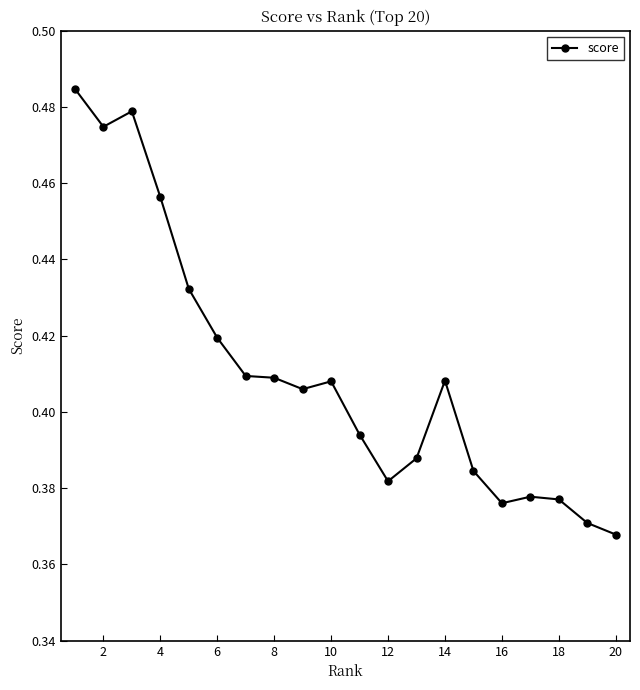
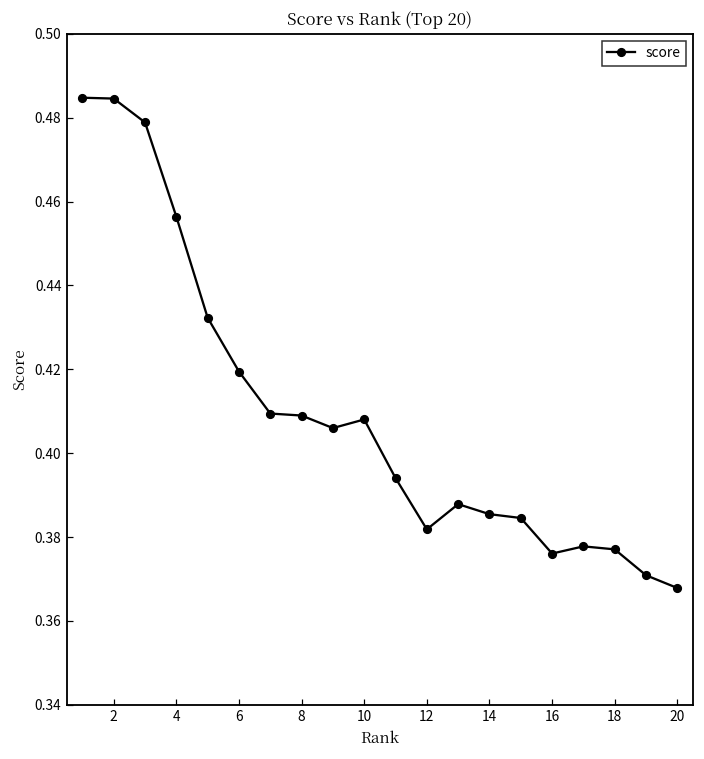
  {
-   "2": 0.475,
+   "2": 0.485,
    "4": 0.456,
    "6": 0.419,
    "8": 0.409,
    "10": 0.408,
    "12": 0.382,
-   "14": 0.408,
+   "14": 0.385,
    "16": 0.376,
    "18": 0.377,
    "20": 0.368
  }
